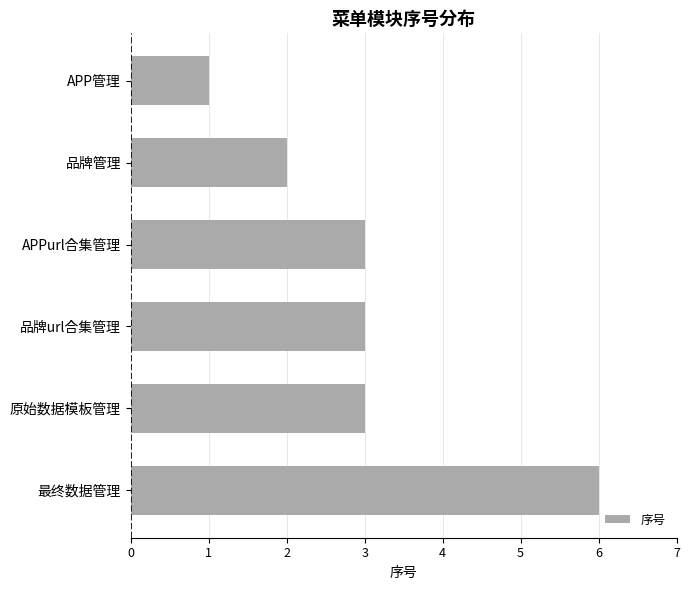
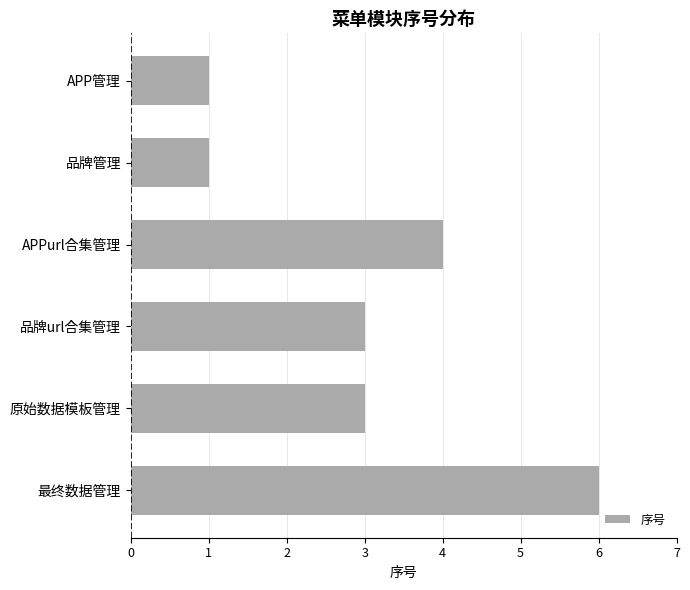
  {
    "APP管理": 1,
-   "品牌管理": 2,
-   "APPurl合集管理": 3,
+   "品牌管理": 1,
+   "APPurl合集管理": 4,
    "品牌url合集管理": 3,
    "原始数据模板管理": 3,
    "最终数据管理": 6
  }
